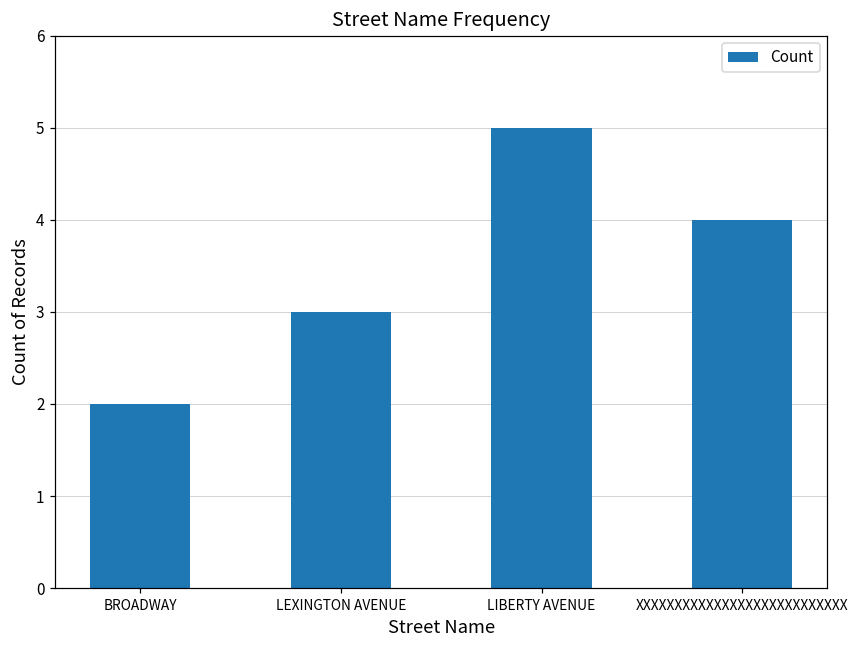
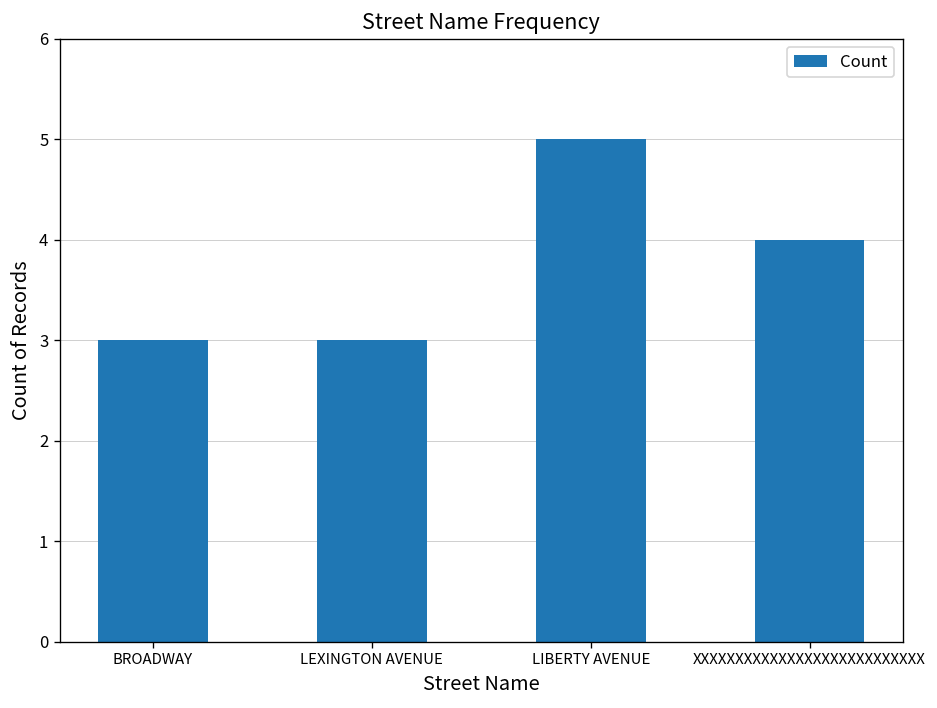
  {
-   "BROADWAY": 2,
+   "BROADWAY": 3,
    "LEXINGTON AVENUE": 3,
    "LIBERTY AVENUE": 5,
    "XXXXXXXXXXXXXXXXXXXXXXXXXXX": 4
  }
